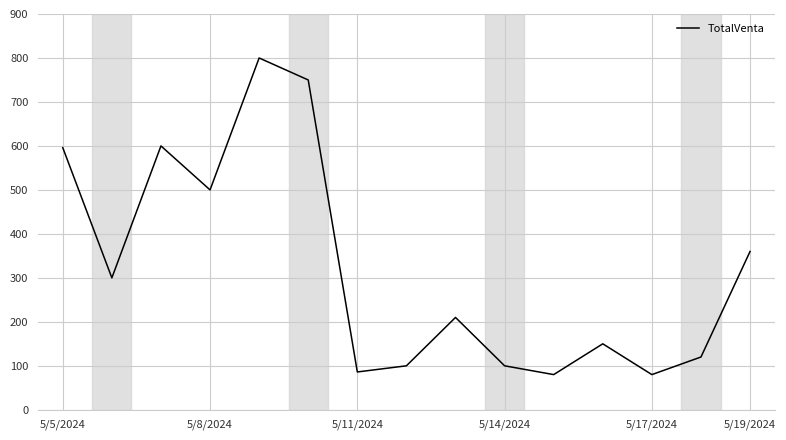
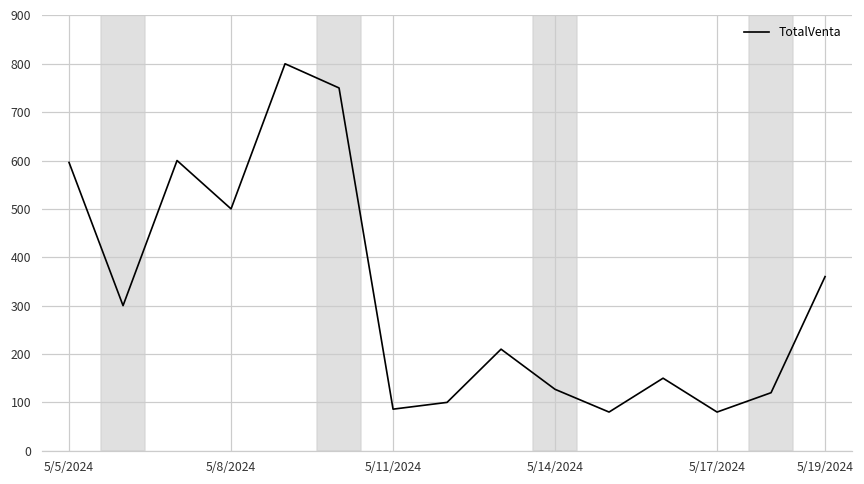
  {
    "5/5/2024": 600,
    "5/8/2024": 500,
    "5/11/2024": 90,
-   "5/14/2024": 100,
+   "5/14/2024": 130,
    "5/17/2024": 80,
    "5/19/2024": 360
  }
